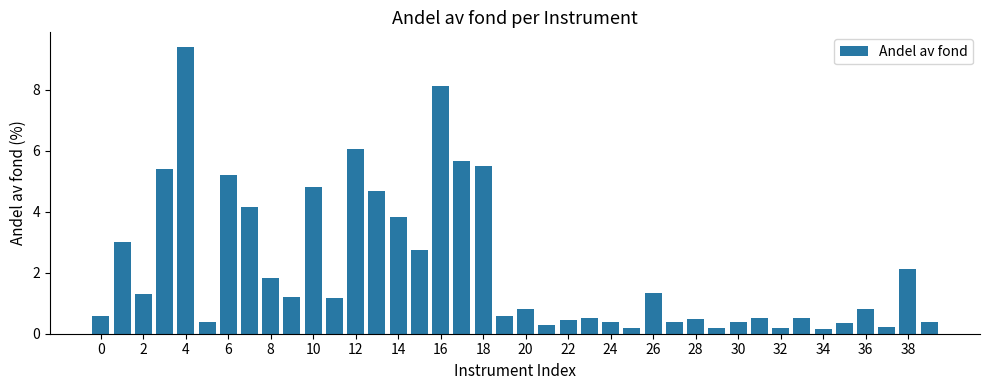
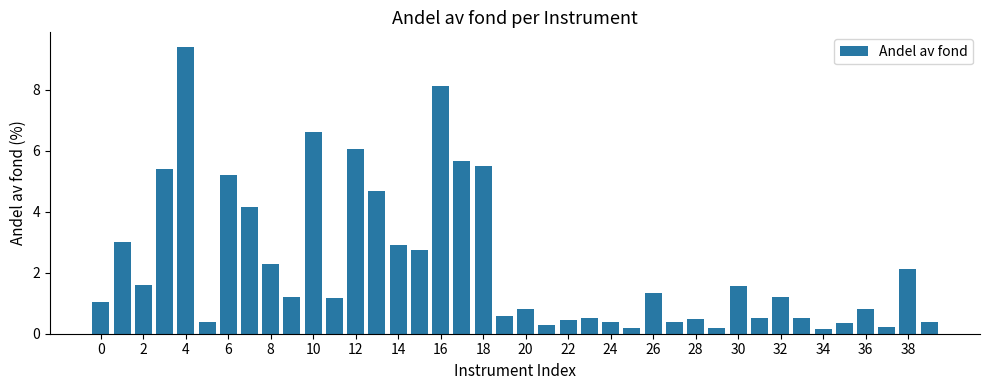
  {
-   "0": 0.6,
-   "2": 1.3,
+   "0": 1.1,
+   "2": 1.6,
    "4": 9.4,
    "6": 5.2,
-   "8": 1.8,
-   "10": 4.8,
+   "8": 2.3,
+   "10": 6.6,
    "12": 6.1,
-   "14": 3.8,
+   "14": 2.9,
    "16": 8.1,
    "18": 5.5,
    "20": 0.8,
    "22": 0.4,
    "24": 0.4,
    "26": 1.3,
    "28": 0.5,
-   "30": 0.4,
-   "32": 0.2,
+   "30": 1.6,
+   "32": 1.2,
    "34": 0.2,
    "36": 0.8,
    "38": 2.1
  }
